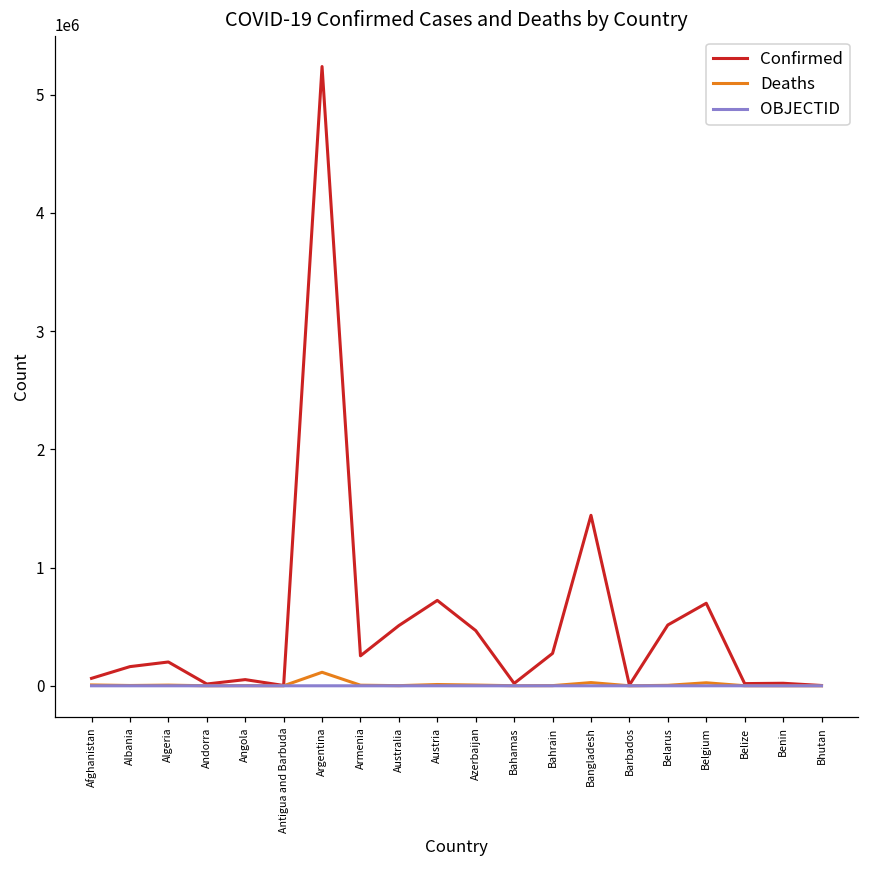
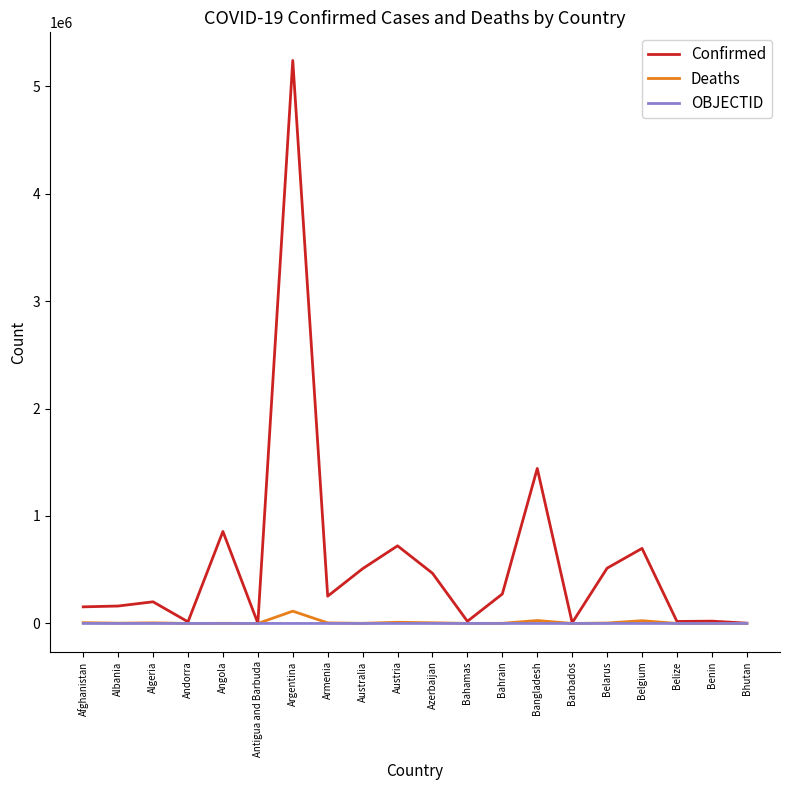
  {
    "Confirmed": {
-     "Afghanistan": 60000,
+     "Afghanistan": 150000,
      "Albania": 160000,
      "Algeria": 200000,
-     "Angola": 50000,
+     "Angola": 860000,
      "Argentina": 5240000,
      "Armenia": 250000,
      "Australia": 510000,
      "Austria": 720000,
      "Azerbaijan": 470000,
      "Bahrain": 270000,
      "Bangladesh": 1440000,
      "Belarus": 510000,
      "Belgium": 700000
    },
    "Deaths": {
      "Argentina": 110000,
      "Bangladesh": 30000,
      "Belgium": 30000
    },
    "OBJECTID": {
      "Argentina": 0,
      "Bangladesh": 0,
      "Belgium": 0
    }
  }
